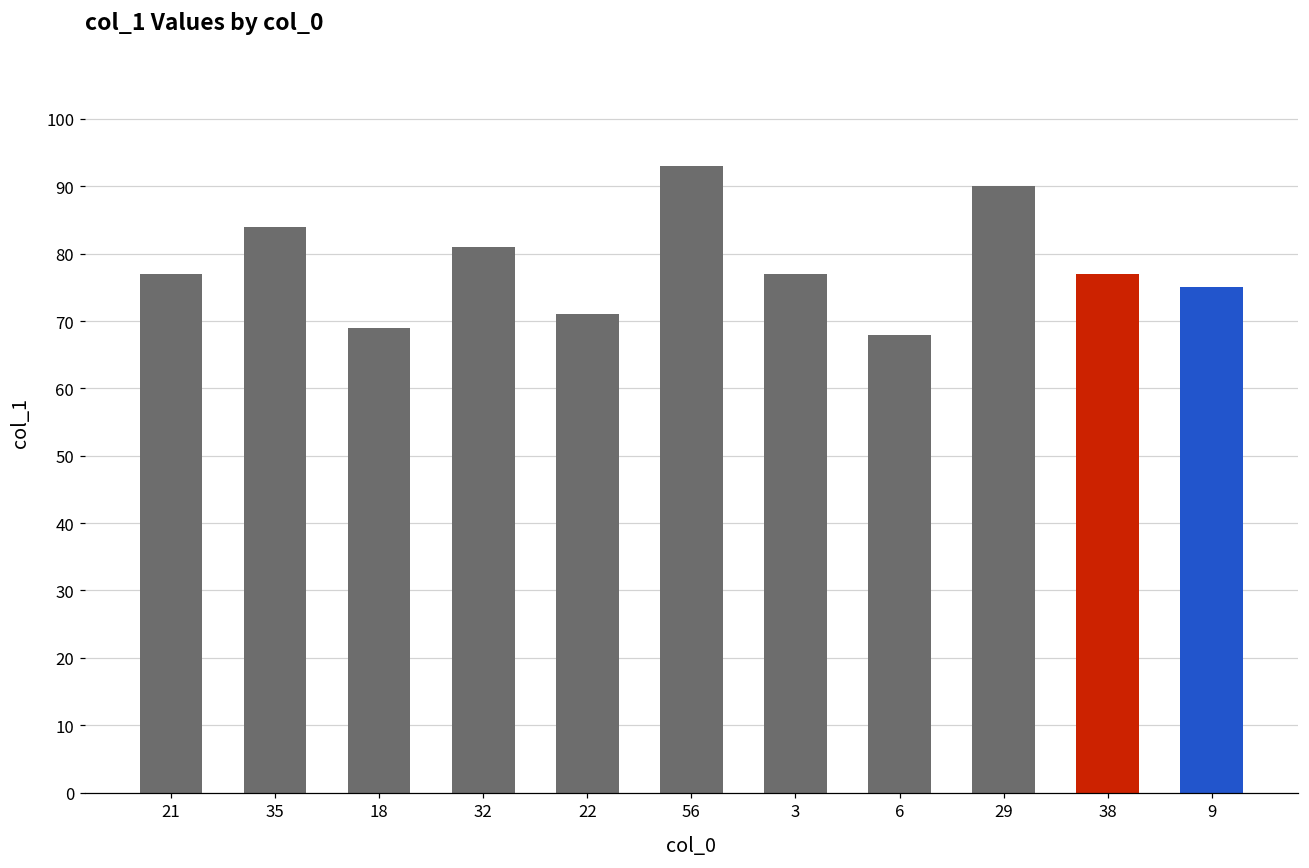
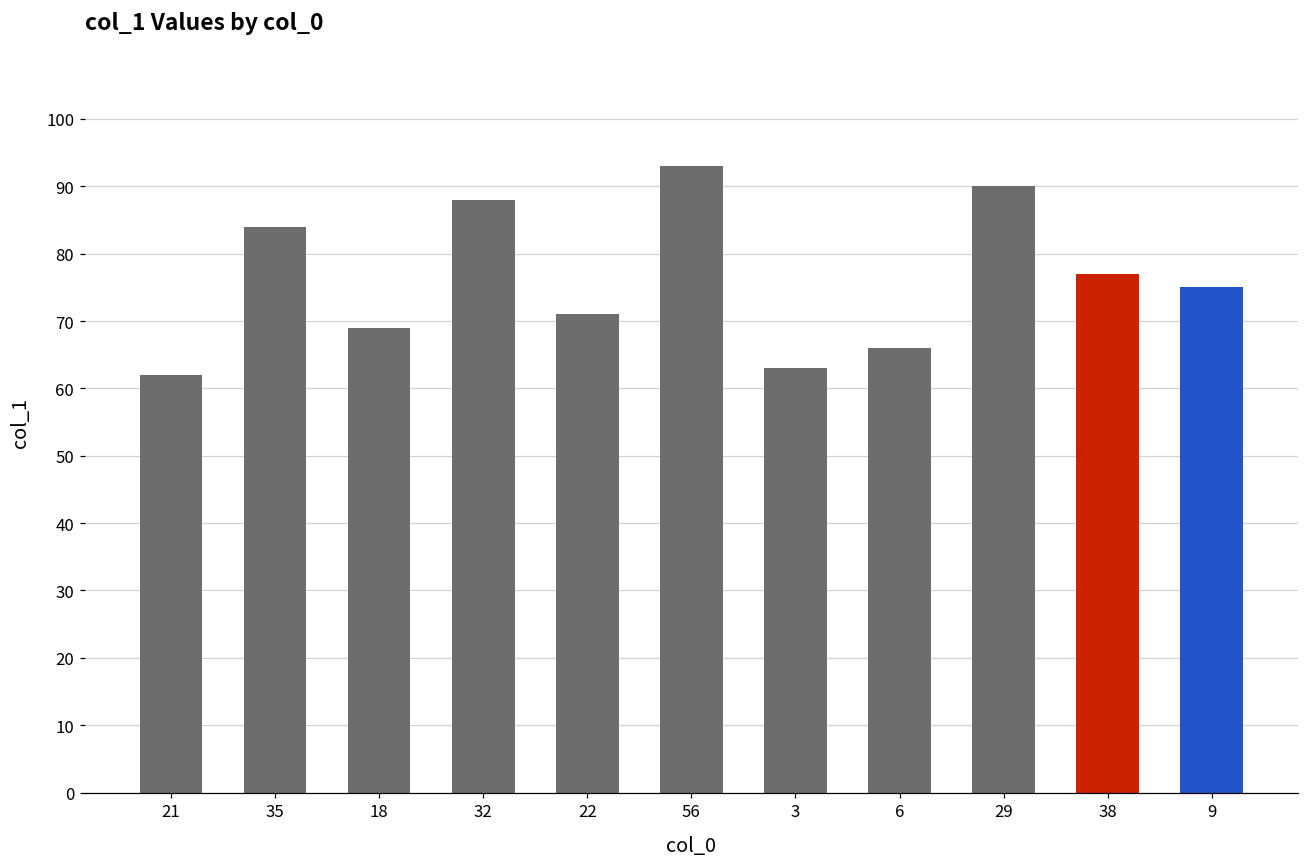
  {
-   "21": 77,
+   "21": 62,
    "35": 84,
    "18": 69,
-   "32": 81,
+   "32": 88,
    "22": 71,
    "56": 93,
-   "3": 77,
-   "6": 68,
+   "3": 63,
+   "6": 66,
    "29": 90,
    "38": 77,
    "9": 75
  }
